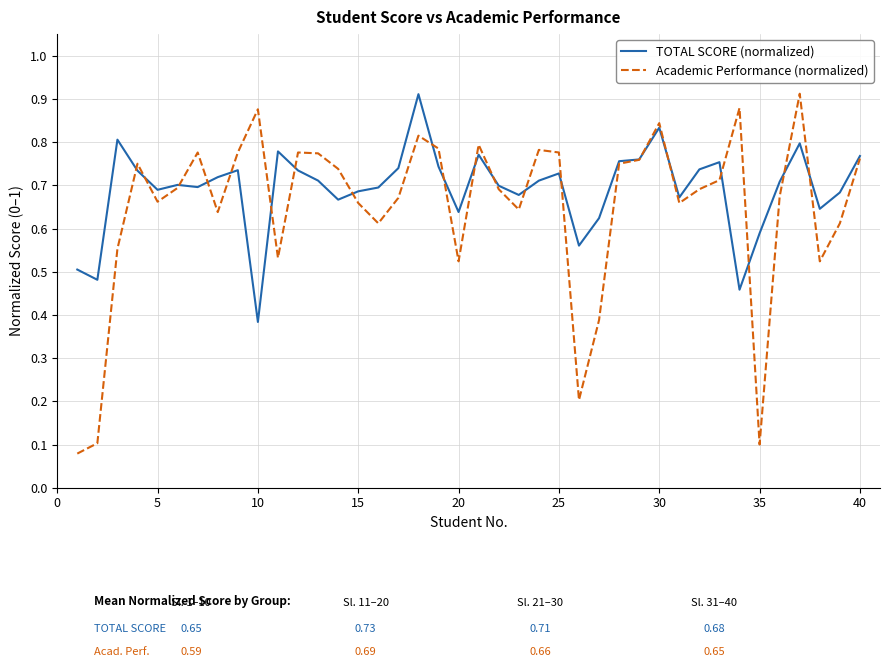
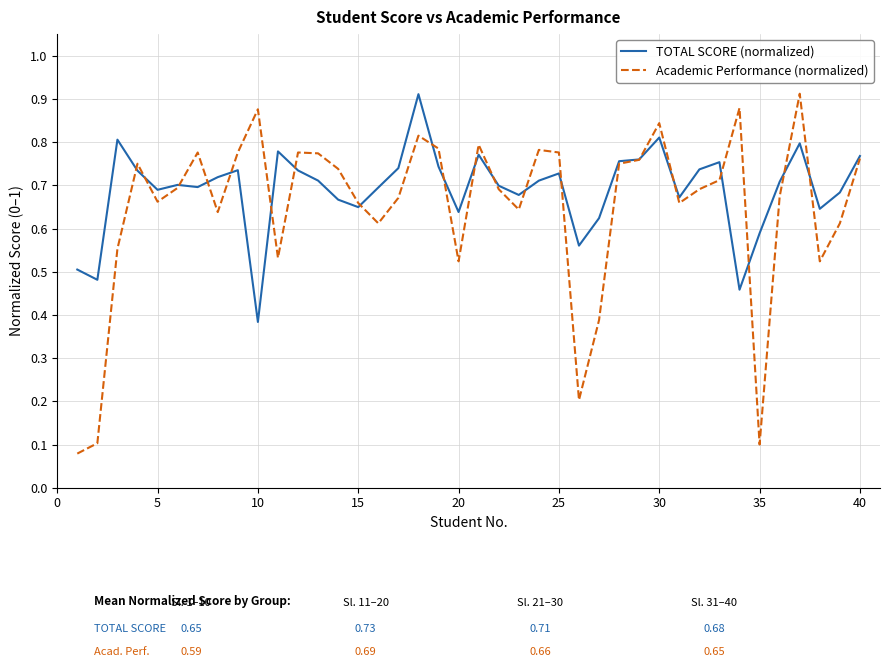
  {
    "TOTAL SCORE (normalized)": {
      "5": 0.69,
      "10": 0.38,
-     "15": 0.69,
+     "15": 0.65,
      "20": 0.64,
      "25": 0.73,
-     "30": 0.83,
+     "30": 0.81,
      "35": 0.59
    },
    "Academic Performance (normalized)": {
      "5": 0.66,
      "10": 0.88,
      "15": 0.66,
      "20": 0.52,
      "25": 0.78,
      "30": 0.84,
      "35": 0.10
    }
  }
